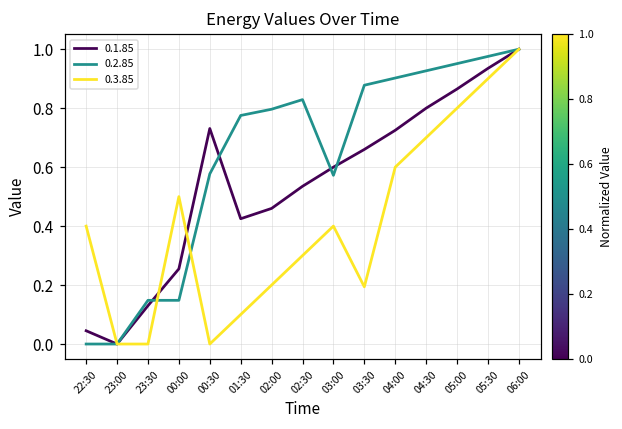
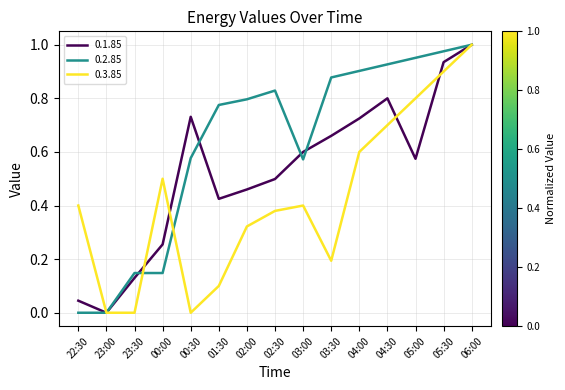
  {
    "0.1.85": {
      "22:30": 0.04,
      "23:30": 0.13,
      "00:00": 0.25,
      "00:30": 0.73,
      "01:30": 0.42,
      "02:00": 0.46,
-     "02:30": 0.53,
+     "02:30": 0.50,
      "03:00": 0.60,
      "03:30": 0.66,
      "04:00": 0.72,
      "04:30": 0.80,
-     "05:00": 0.86,
+     "05:00": 0.57,
      "05:30": 0.93
    },
    "0.2.85": {
      "22:30": 0.00,
      "23:30": 0.15,
      "00:00": 0.15,
      "00:30": 0.58,
      "01:30": 0.78,
      "02:00": 0.80,
      "02:30": 0.83,
      "03:00": 0.57,
      "03:30": 0.88,
      "04:00": 0.90,
      "04:30": 0.93,
      "05:00": 0.95,
      "05:30": 0.98
    },
    "0.3.85": {
      "22:30": 0.40,
      "23:30": 0.00,
      "00:00": 0.50,
      "00:30": 0.00,
      "01:30": 0.10,
-     "02:00": 0.20,
-     "02:30": 0.30,
+     "02:00": 0.32,
+     "02:30": 0.38,
      "03:00": 0.40,
      "03:30": 0.19,
      "04:00": 0.60,
      "04:30": 0.70,
      "05:00": 0.80,
      "05:30": 0.90
    }
  }
